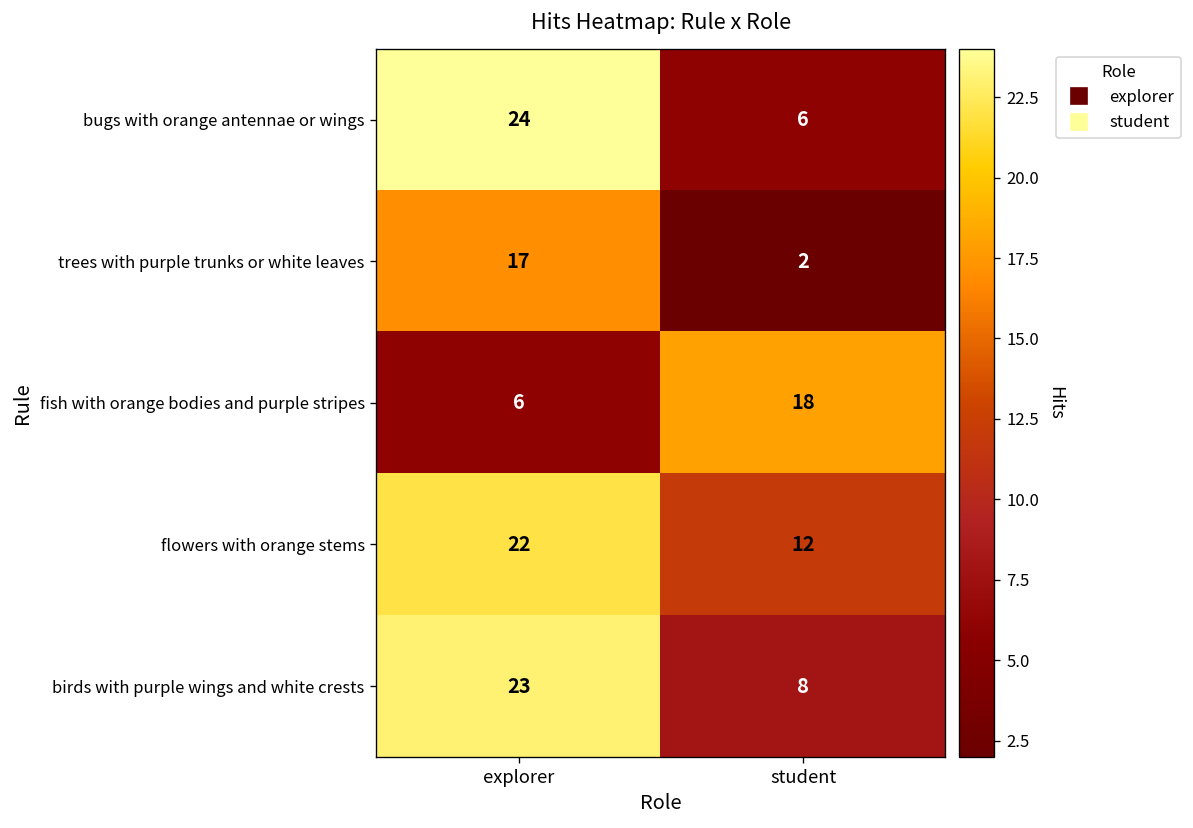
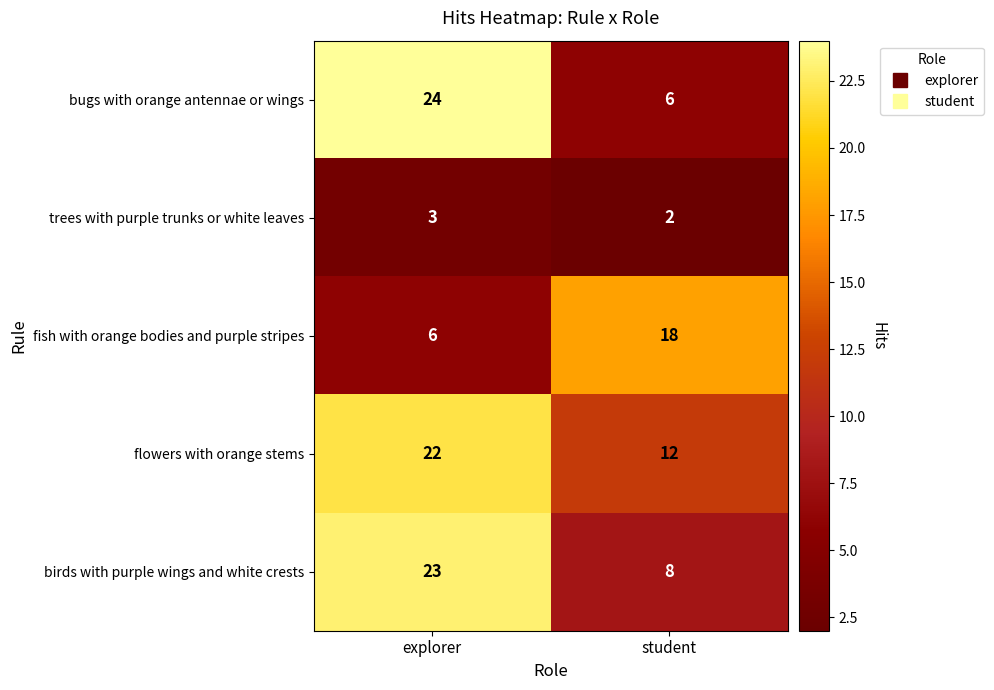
  {
    "bugs with orange antennae or wings": {
      "explorer": 24,
      "student": 6
    },
    "trees with purple trunks or white leaves": {
-     "explorer": 17,
+     "explorer": 3,
      "student": 2
    },
    "fish with orange bodies and purple stripes": {
      "explorer": 6,
      "student": 18
    },
    "flowers with orange stems": {
      "explorer": 22,
      "student": 12
    },
    "birds with purple wings and white crests": {
      "explorer": 23,
      "student": 8
    }
  }
